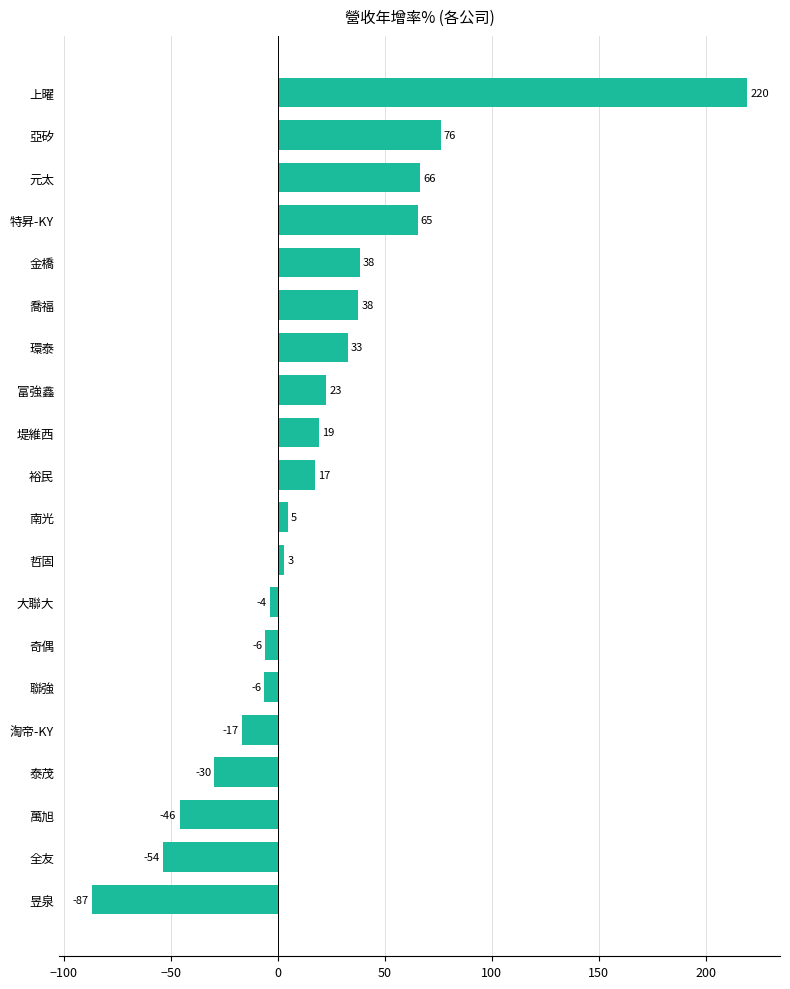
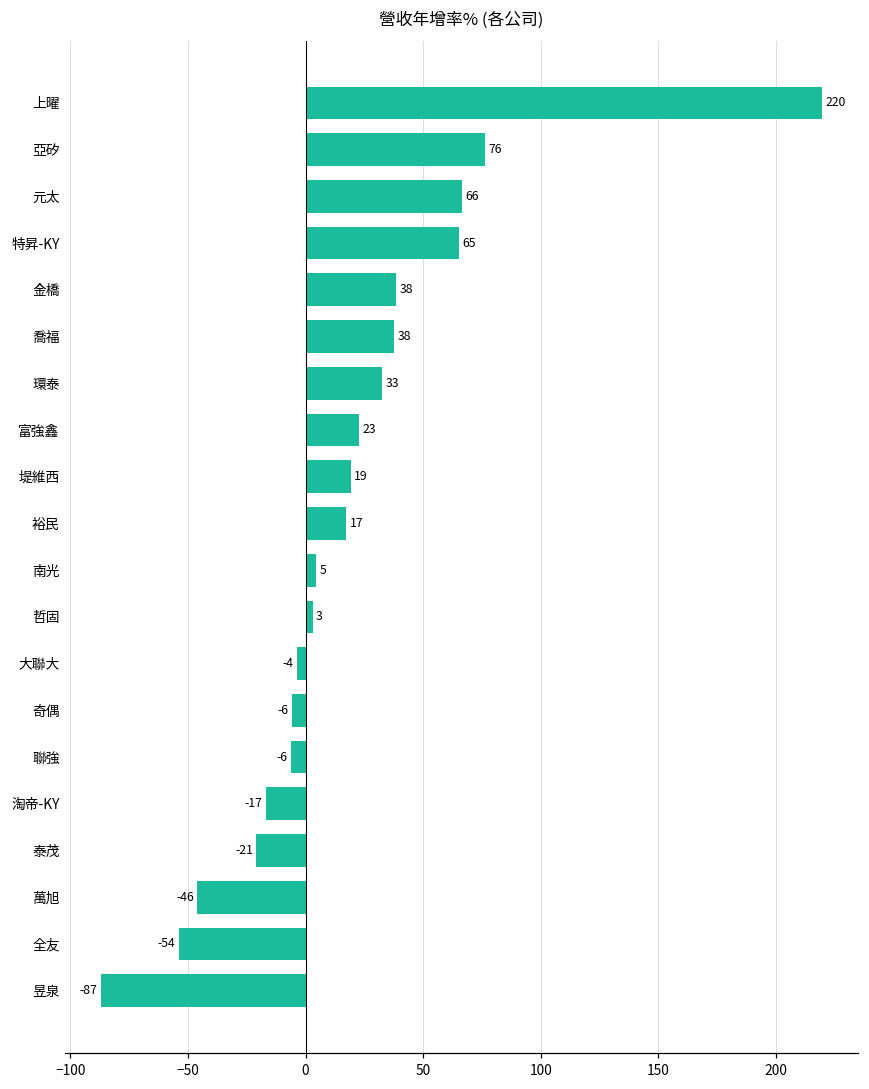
  {
    "上曜": 220,
    "亞矽": 76,
    "元太": 66,
    "特昇-KY": 65,
    "金橋": 38,
    "喬福": 38,
    "環泰": 33,
    "富強鑫": 23,
    "堤維西": 19,
    "裕民": 17,
    "南光": 5,
    "哲固": 3,
    "大聯大": -4,
    "奇偶": -6,
    "聯強": -6,
    "淘帝-KY": -17,
-   "泰茂": -30,
+   "泰茂": -21,
    "萬旭": -46,
    "全友": -54,
    "昱泉": -87
  }
